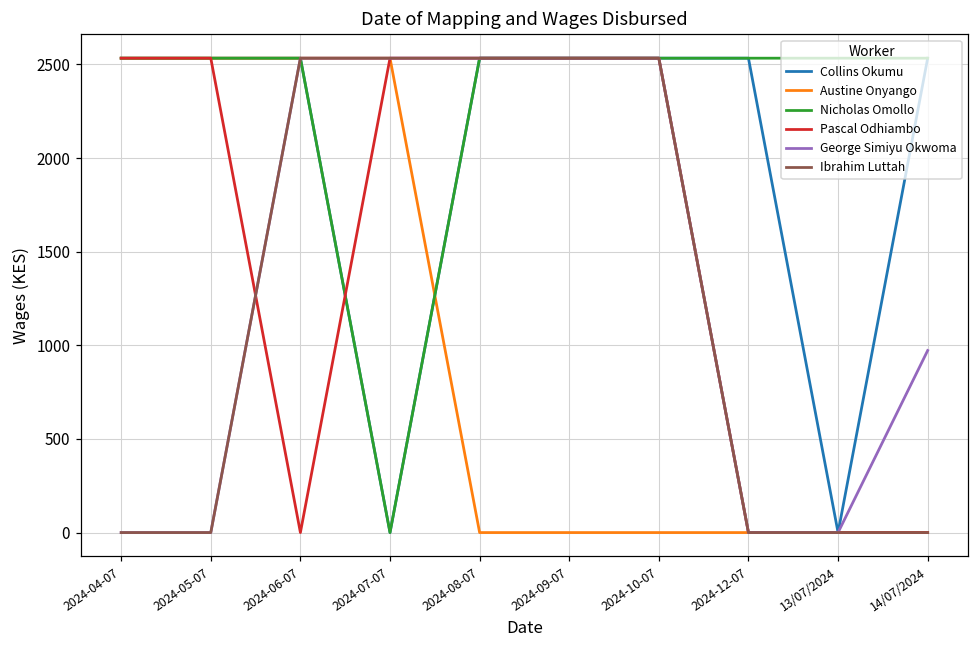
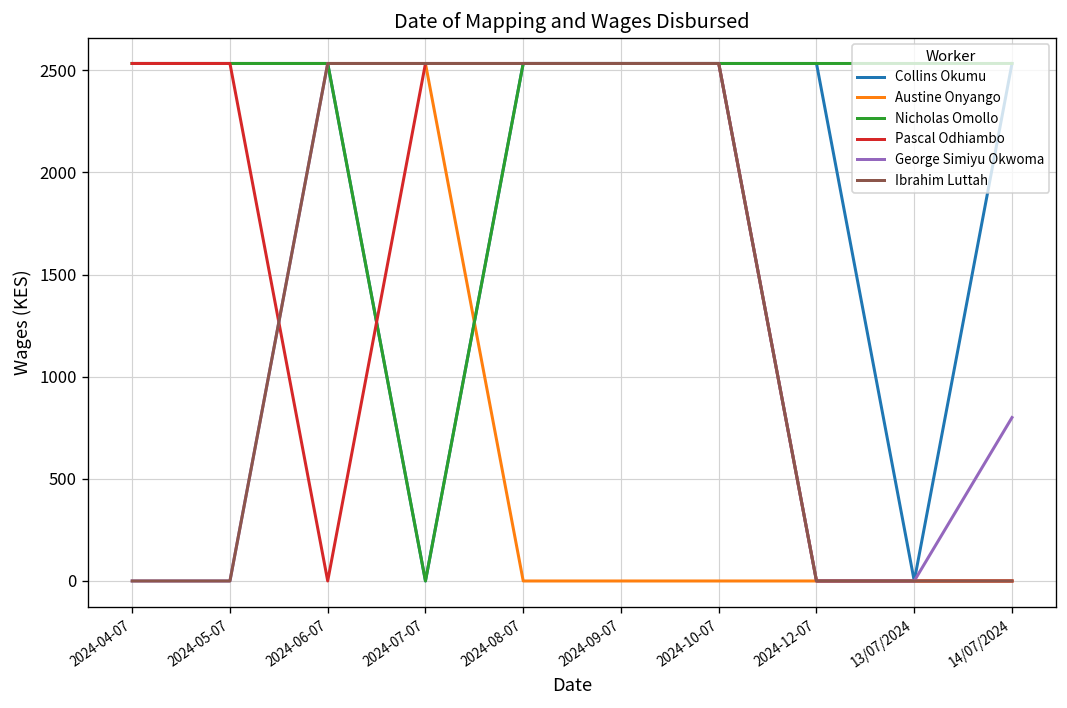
  {
    "Austine Onyango": {
      "2024-08-07": 0,
      "2024-09-07": 0,
      "2024-10-07": 0
    },
    "Pascal Odhiambo": {
      "2024-06-07": 0
    },
    "George Simiyu Okwoma": {
-     "14/07/2024": 970
+     "14/07/2024": 800
    }
  }
